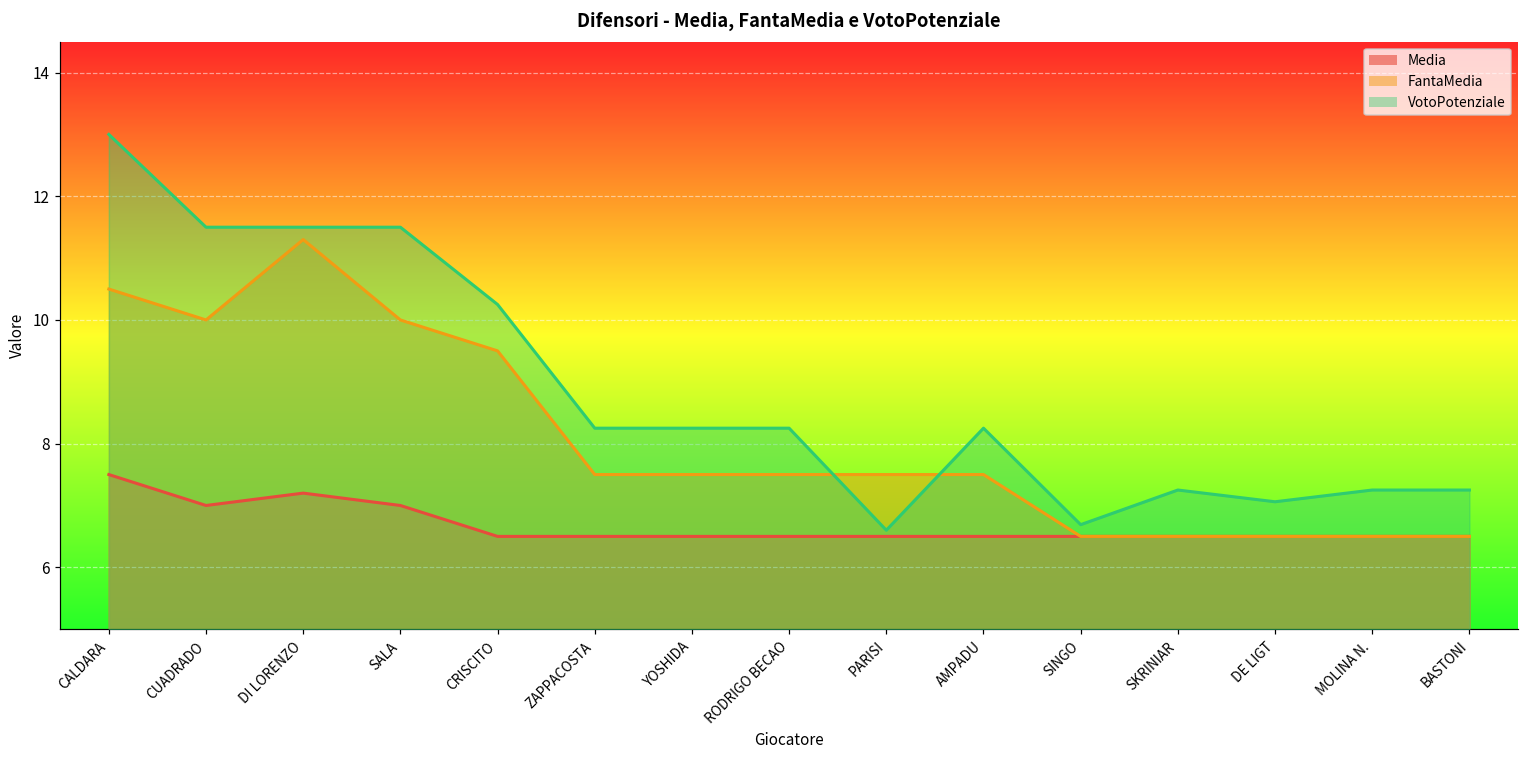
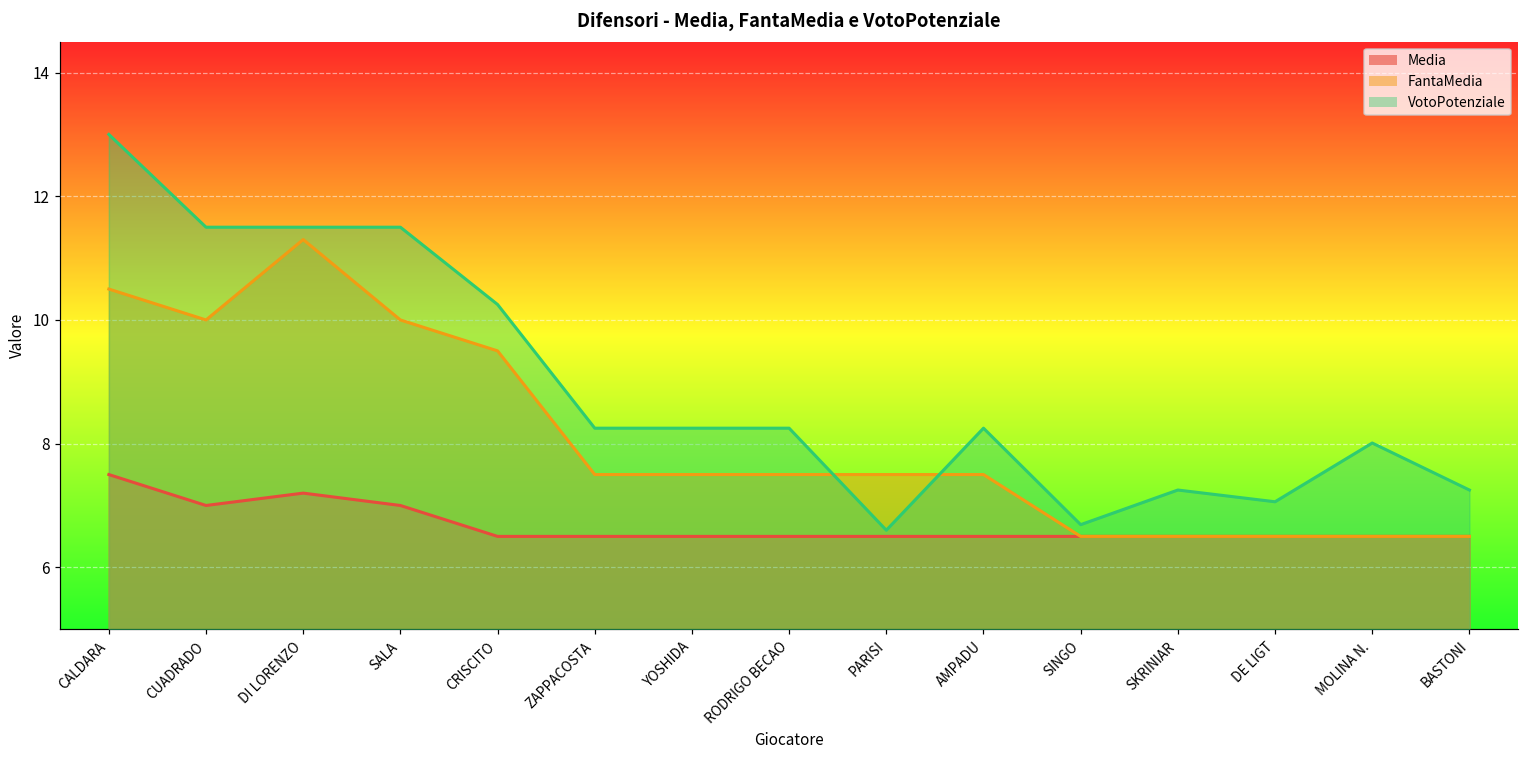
  {
    "Media": {
      "CALDARA": 7.5,
      "CUADRADO": 7.0,
      "DI LORENZO": 7.2,
      "SALA": 7.0,
      "CRISCITO": 6.5,
      "ZAPPACOSTA": 6.5,
      "YOSHIDA": 6.5,
      "RODRIGO BECAO": 6.5,
      "PARISI": 6.5,
      "AMPADU": 6.5
    },
    "FantaMedia": {
      "CALDARA": 10.5,
      "CUADRADO": 10.0,
      "DI LORENZO": 11.3,
      "SALA": 10.0,
      "CRISCITO": 9.5,
      "ZAPPACOSTA": 7.5,
      "YOSHIDA": 7.5,
      "RODRIGO BECAO": 7.5,
      "PARISI": 7.5,
      "AMPADU": 7.5
    },
    "VotoPotenziale": {
      "CALDARA": 13.0,
      "CUADRADO": 11.5,
      "DI LORENZO": 11.5,
      "SALA": 11.5,
      "CRISCITO": 10.3,
      "ZAPPACOSTA": 8.3,
      "YOSHIDA": 8.3,
      "RODRIGO BECAO": 8.3,
      "PARISI": 6.6,
      "AMPADU": 8.3,
      "SINGO": 6.7,
      "SKRINIAR": 7.3,
      "DE LIGT": 7.1,
-     "MOLINA N.": 7.3,
+     "MOLINA N.": 8.0,
      "BASTONI": 7.3
    }
  }
